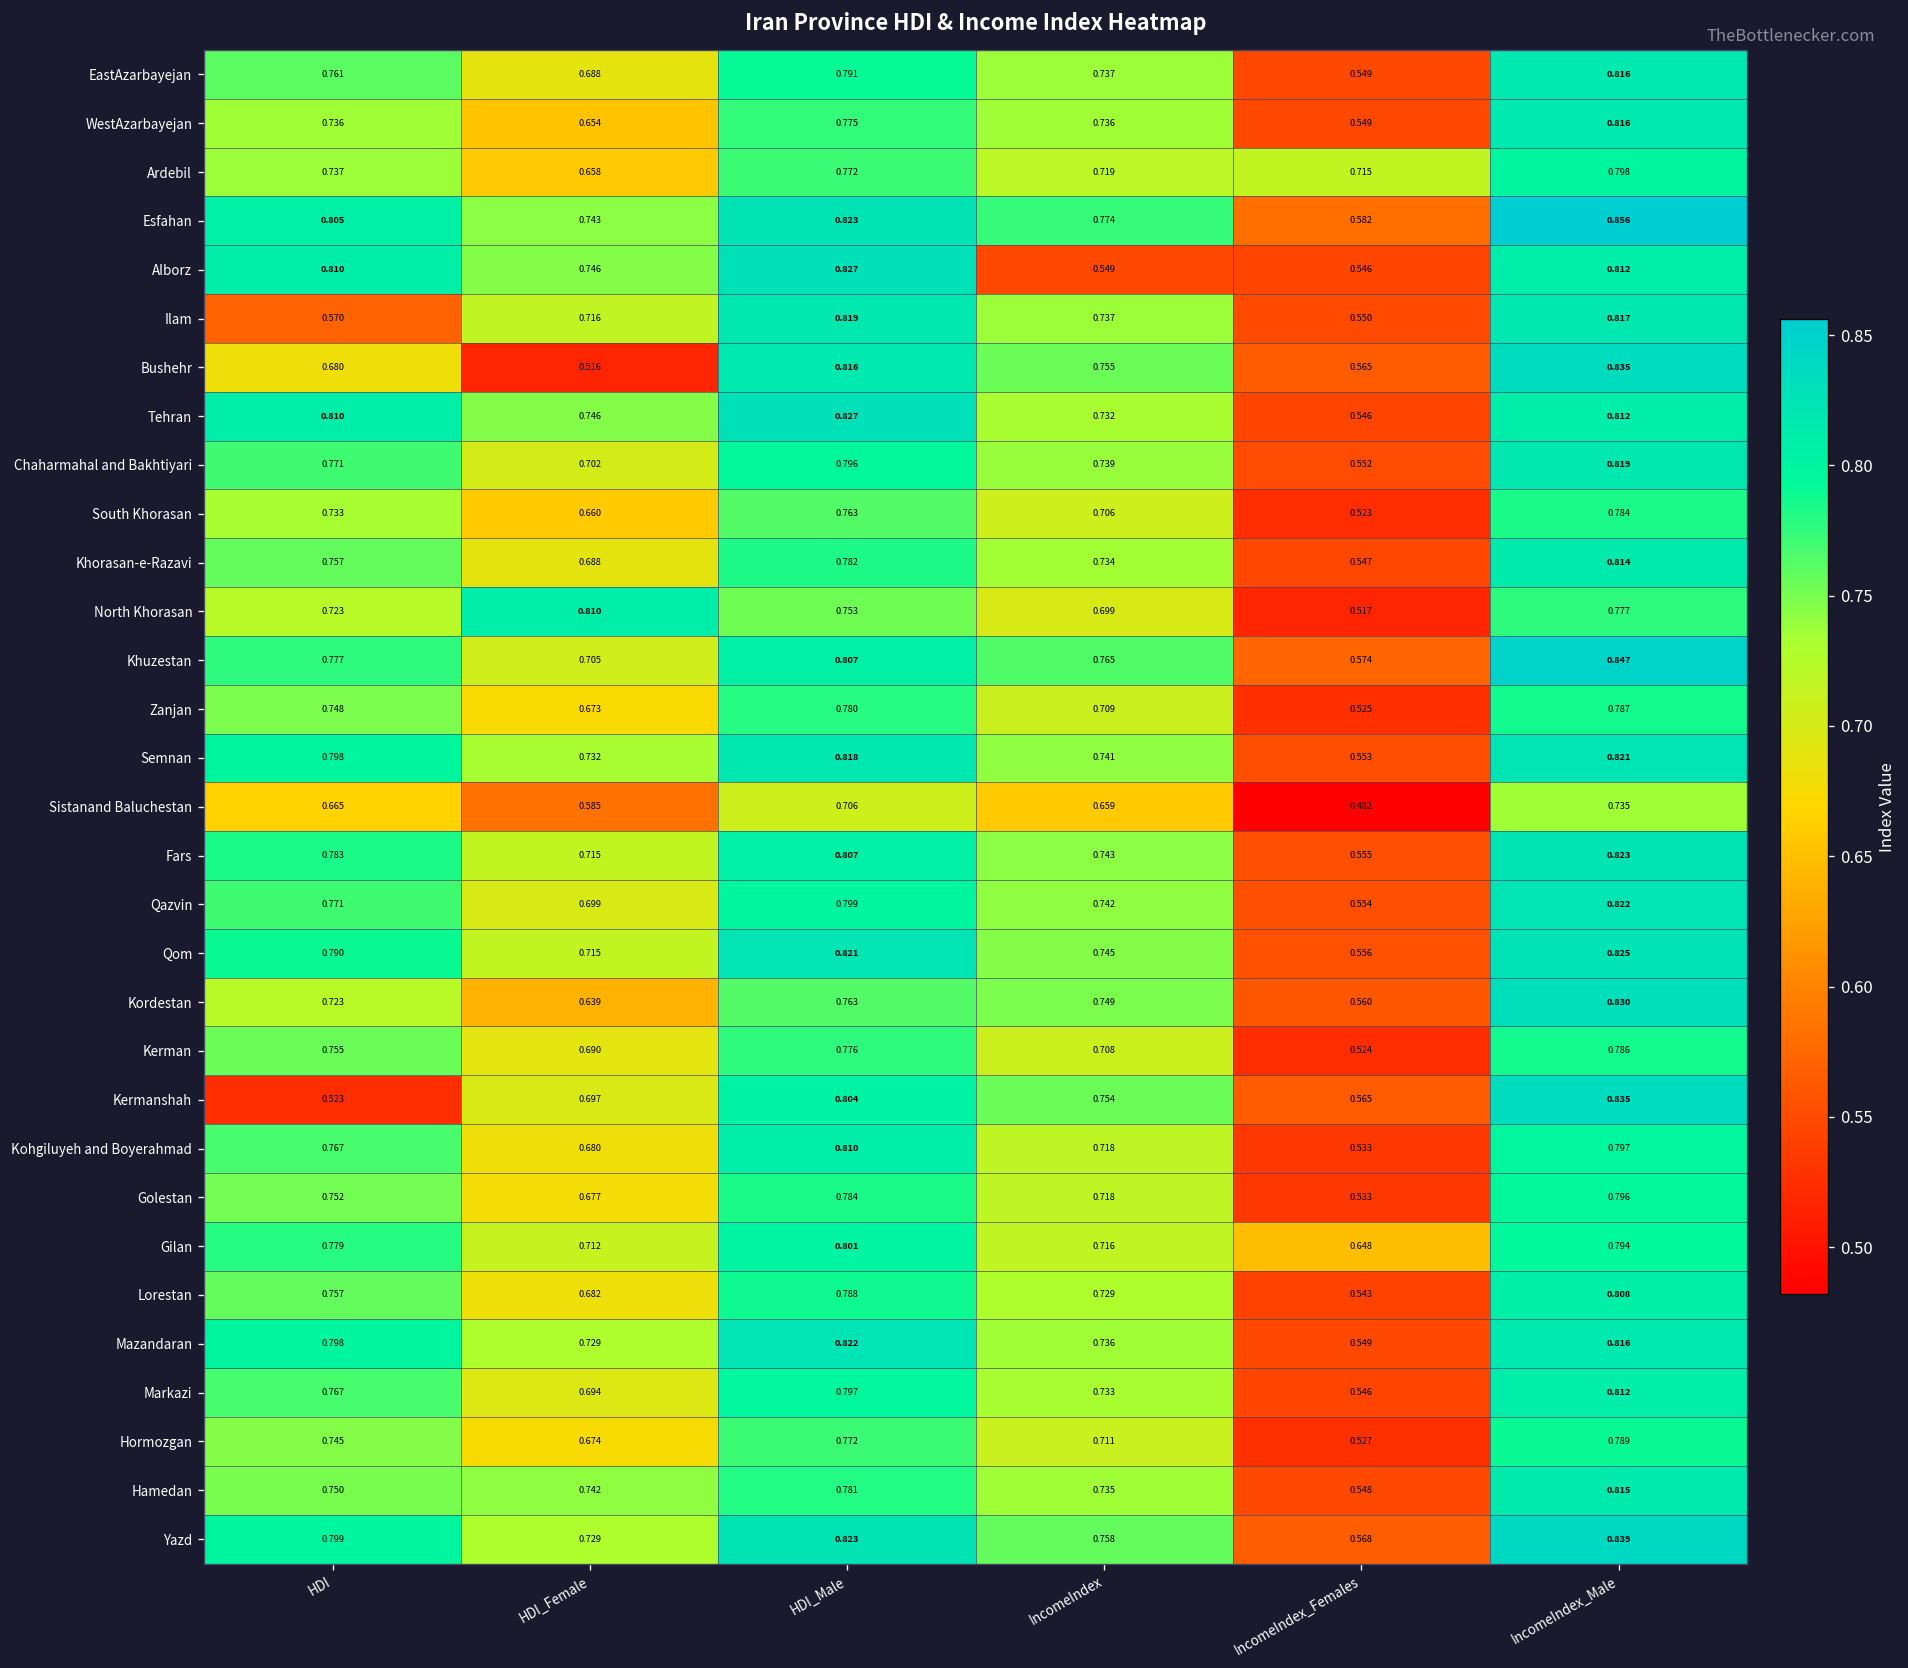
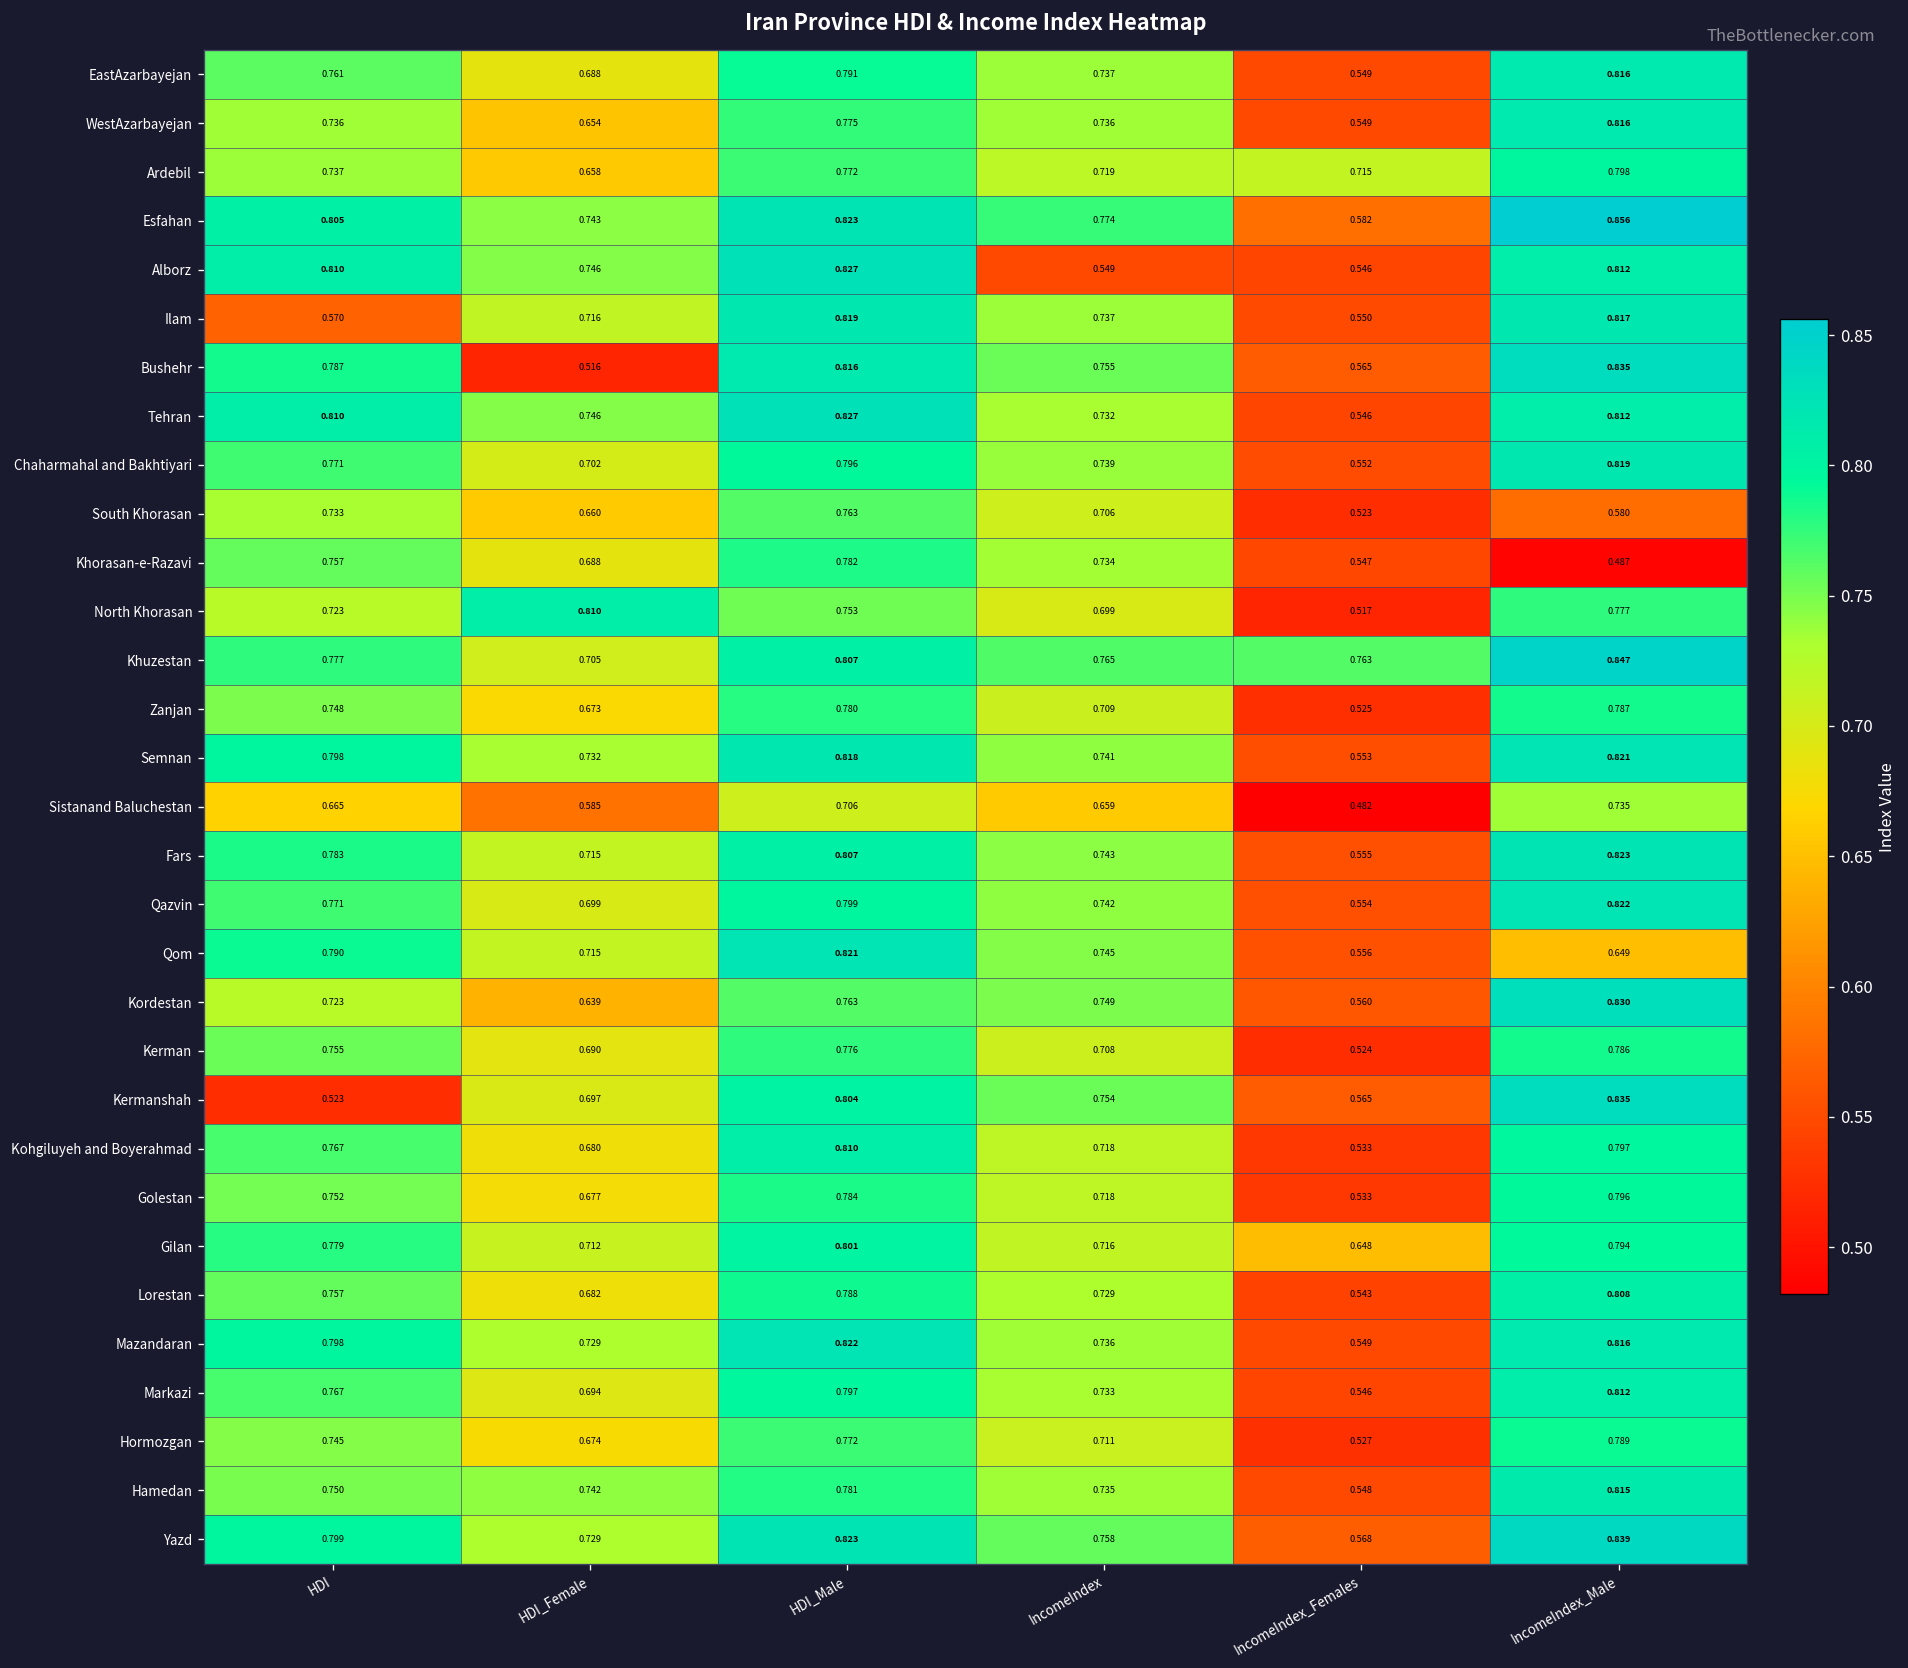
  {
    "EastAzarbayejan": {
      "HDI": 0.761,
      "HDI_Female": 0.688,
      "HDI_Male": 0.791,
      "IncomeIndex": 0.737,
      "IncomeIndex_Females": 0.549,
      "IncomeIndex_Male": 0.816
    },
    "WestAzarbayejan": {
      "HDI": 0.736,
      "HDI_Female": 0.654,
      "HDI_Male": 0.775,
      "IncomeIndex": 0.736,
      "IncomeIndex_Females": 0.549,
      "IncomeIndex_Male": 0.816
    },
    "Ardebil": {
      "HDI": 0.737,
      "HDI_Female": 0.658,
      "HDI_Male": 0.772,
      "IncomeIndex": 0.719,
      "IncomeIndex_Females": 0.715,
      "IncomeIndex_Male": 0.798
    },
    "Esfahan": {
      "HDI": 0.805,
      "HDI_Female": 0.743,
      "HDI_Male": 0.823,
      "IncomeIndex": 0.774,
      "IncomeIndex_Females": 0.582,
      "IncomeIndex_Male": 0.856
    },
    "Alborz": {
      "HDI": 0.810,
      "HDI_Female": 0.746,
      "HDI_Male": 0.827,
      "IncomeIndex": 0.549,
      "IncomeIndex_Females": 0.546,
      "IncomeIndex_Male": 0.812
    },
    "Ilam": {
      "HDI": 0.570,
      "HDI_Female": 0.716,
      "HDI_Male": 0.819,
      "IncomeIndex": 0.737,
      "IncomeIndex_Females": 0.550,
      "IncomeIndex_Male": 0.817
    },
    "Bushehr": {
-     "HDI": 0.680,
+     "HDI": 0.787,
      "HDI_Female": 0.516,
      "HDI_Male": 0.816,
      "IncomeIndex": 0.755,
      "IncomeIndex_Females": 0.565,
      "IncomeIndex_Male": 0.835
    },
    "Tehran": {
      "HDI": 0.810,
      "HDI_Female": 0.746,
      "HDI_Male": 0.827,
      "IncomeIndex": 0.732,
      "IncomeIndex_Females": 0.546,
      "IncomeIndex_Male": 0.812
    },
    "Chaharmahal and Bakhtiyari": {
      "HDI": 0.771,
      "HDI_Female": 0.702,
      "HDI_Male": 0.796,
      "IncomeIndex": 0.739,
      "IncomeIndex_Females": 0.552,
      "IncomeIndex_Male": 0.819
    },
    "South Khorasan": {
      "HDI": 0.733,
      "HDI_Female": 0.660,
      "HDI_Male": 0.763,
      "IncomeIndex": 0.706,
      "IncomeIndex_Females": 0.523,
-     "IncomeIndex_Male": 0.784
+     "IncomeIndex_Male": 0.580
    },
    "Khorasan-e-Razavi": {
      "HDI": 0.757,
      "HDI_Female": 0.688,
      "HDI_Male": 0.782,
      "IncomeIndex": 0.734,
      "IncomeIndex_Females": 0.547,
-     "IncomeIndex_Male": 0.814
+     "IncomeIndex_Male": 0.487
    },
    "North Khorasan": {
      "HDI": 0.723,
      "HDI_Female": 0.810,
      "HDI_Male": 0.753,
      "IncomeIndex": 0.699,
      "IncomeIndex_Females": 0.517,
      "IncomeIndex_Male": 0.777
    },
    "Khuzestan": {
      "HDI": 0.777,
      "HDI_Female": 0.705,
      "HDI_Male": 0.807,
      "IncomeIndex": 0.765,
-     "IncomeIndex_Females": 0.574,
+     "IncomeIndex_Females": 0.763,
      "IncomeIndex_Male": 0.847
    },
    "Zanjan": {
      "HDI": 0.748,
      "HDI_Female": 0.673,
      "HDI_Male": 0.780,
      "IncomeIndex": 0.709,
      "IncomeIndex_Females": 0.525,
      "IncomeIndex_Male": 0.787
    },
    "Semnan": {
      "HDI": 0.798,
      "HDI_Female": 0.732,
      "HDI_Male": 0.818,
      "IncomeIndex": 0.741,
      "IncomeIndex_Females": 0.553,
      "IncomeIndex_Male": 0.821
    },
    "Sistanand Baluchestan": {
      "HDI": 0.665,
      "HDI_Female": 0.585,
      "HDI_Male": 0.706,
      "IncomeIndex": 0.659,
      "IncomeIndex_Females": 0.482,
      "IncomeIndex_Male": 0.735
    },
    "Fars": {
      "HDI": 0.783,
      "HDI_Female": 0.715,
      "HDI_Male": 0.807,
      "IncomeIndex": 0.743,
      "IncomeIndex_Females": 0.555,
      "IncomeIndex_Male": 0.823
    },
    "Qazvin": {
      "HDI": 0.771,
      "HDI_Female": 0.699,
      "HDI_Male": 0.799,
      "IncomeIndex": 0.742,
      "IncomeIndex_Females": 0.554,
      "IncomeIndex_Male": 0.822
    },
    "Qom": {
      "HDI": 0.790,
      "HDI_Female": 0.715,
      "HDI_Male": 0.821,
      "IncomeIndex": 0.745,
      "IncomeIndex_Females": 0.556,
-     "IncomeIndex_Male": 0.825
+     "IncomeIndex_Male": 0.649
    },
    "Kordestan": {
      "HDI": 0.723,
      "HDI_Female": 0.639,
      "HDI_Male": 0.763,
      "IncomeIndex": 0.749,
      "IncomeIndex_Females": 0.560,
      "IncomeIndex_Male": 0.830
    },
    "Kerman": {
      "HDI": 0.755,
      "HDI_Female": 0.690,
      "HDI_Male": 0.776,
      "IncomeIndex": 0.708,
      "IncomeIndex_Females": 0.524,
      "IncomeIndex_Male": 0.786
    },
    "Kermanshah": {
      "HDI": 0.523,
      "HDI_Female": 0.697,
      "HDI_Male": 0.804,
      "IncomeIndex": 0.754,
      "IncomeIndex_Females": 0.565,
      "IncomeIndex_Male": 0.835
    },
    "Kohgiluyeh and Boyerahmad": {
      "HDI": 0.767,
      "HDI_Female": 0.680,
      "HDI_Male": 0.810,
      "IncomeIndex": 0.718,
      "IncomeIndex_Females": 0.533,
      "IncomeIndex_Male": 0.797
    },
    "Golestan": {
      "HDI": 0.752,
      "HDI_Female": 0.677,
      "HDI_Male": 0.784,
      "IncomeIndex": 0.718,
      "IncomeIndex_Females": 0.533,
      "IncomeIndex_Male": 0.796
    },
    "Gilan": {
      "HDI": 0.779,
      "HDI_Female": 0.712,
      "HDI_Male": 0.801,
      "IncomeIndex": 0.716,
      "IncomeIndex_Females": 0.648,
      "IncomeIndex_Male": 0.794
    },
    "Lorestan": {
      "HDI": 0.757,
      "HDI_Female": 0.682,
      "HDI_Male": 0.788,
      "IncomeIndex": 0.729,
      "IncomeIndex_Females": 0.543,
      "IncomeIndex_Male": 0.808
    },
    "Mazandaran": {
      "HDI": 0.798,
      "HDI_Female": 0.729,
      "HDI_Male": 0.822,
      "IncomeIndex": 0.736,
      "IncomeIndex_Females": 0.549,
      "IncomeIndex_Male": 0.816
    },
    "Markazi": {
      "HDI": 0.767,
      "HDI_Female": 0.694,
      "HDI_Male": 0.797,
      "IncomeIndex": 0.733,
      "IncomeIndex_Females": 0.546,
      "IncomeIndex_Male": 0.812
    },
    "Hormozgan": {
      "HDI": 0.745,
      "HDI_Female": 0.674,
      "HDI_Male": 0.772,
      "IncomeIndex": 0.711,
      "IncomeIndex_Females": 0.527,
      "IncomeIndex_Male": 0.789
    },
    "Hamedan": {
      "HDI": 0.750,
      "HDI_Female": 0.742,
      "HDI_Male": 0.781,
      "IncomeIndex": 0.735,
      "IncomeIndex_Females": 0.548,
      "IncomeIndex_Male": 0.815
    },
    "Yazd": {
      "HDI": 0.799,
      "HDI_Female": 0.729,
      "HDI_Male": 0.823,
      "IncomeIndex": 0.758,
      "IncomeIndex_Females": 0.568,
      "IncomeIndex_Male": 0.839
    }
  }
